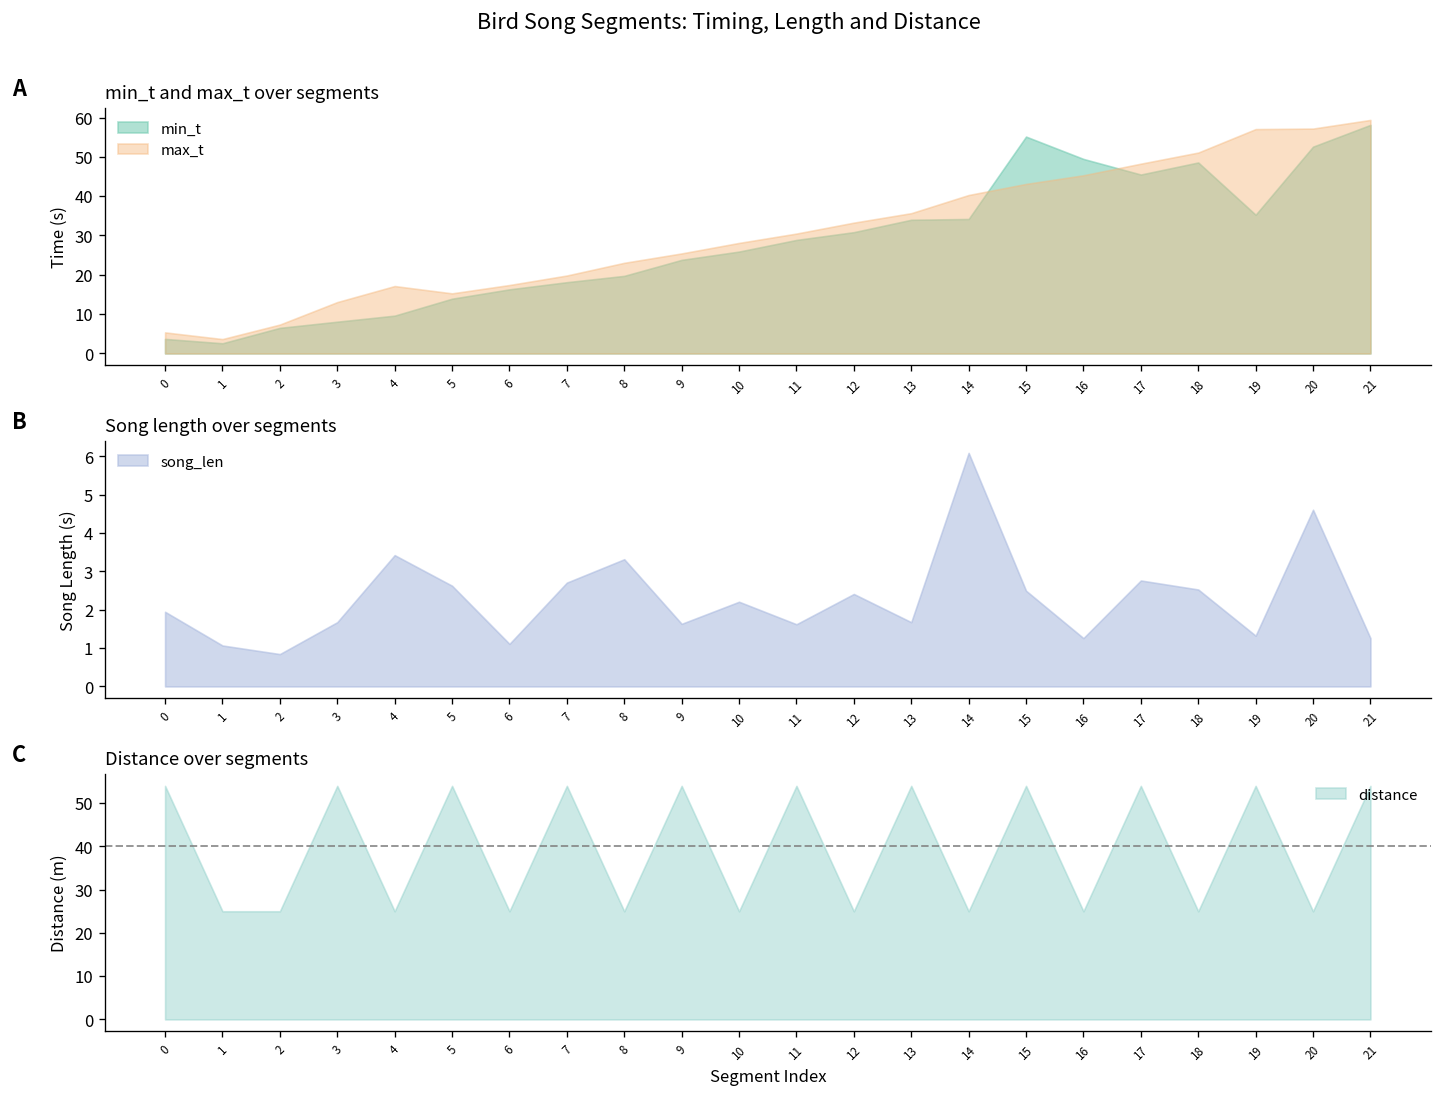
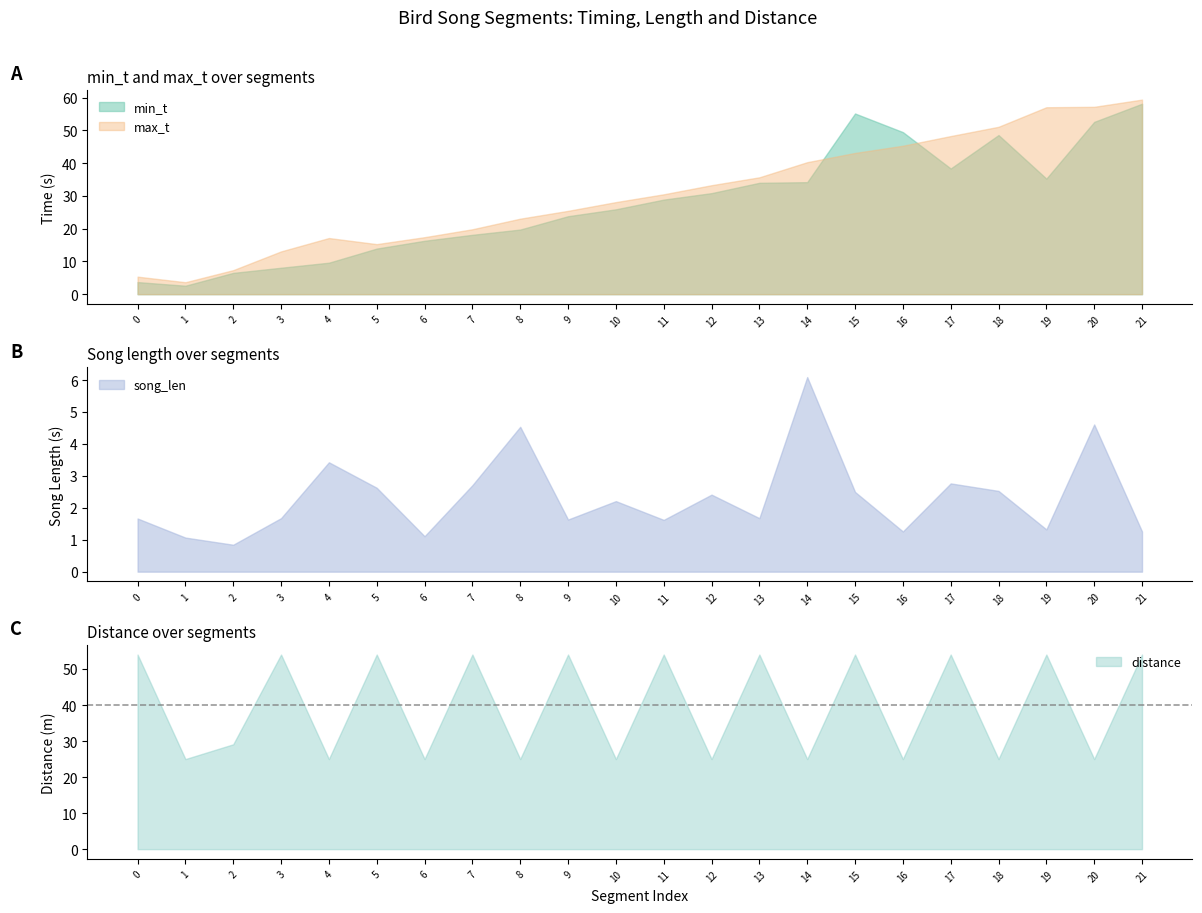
  {
    "min_t and max_t over segments": {
      "min_t": {
        "0": 4,
        "1": 3,
        "2": 7,
        "3": 8,
        "4": 10,
        "5": 14,
        "6": 16,
        "7": 18,
        "8": 20,
        "9": 24,
        "10": 26,
        "11": 29,
        "12": 31,
        "13": 34,
        "14": 34,
        "15": 55,
        "16": 49,
-       "17": 46,
+       "17": 38,
        "18": 49,
        "19": 35,
        "20": 53,
        "21": 58
      },
      "max_t": {
        "0": 5,
        "1": 4,
        "2": 7,
        "3": 13,
        "4": 17,
        "5": 15,
        "6": 17,
        "7": 20,
        "8": 23,
        "9": 25,
        "10": 28,
        "11": 30,
        "12": 33,
        "13": 36,
        "14": 40,
        "15": 43,
        "16": 45,
        "17": 48,
        "18": 51,
        "19": 57,
        "20": 57,
        "21": 59
      }
    },
    "Song length over segments": {
-     "0": 1.9,
+     "0": 1.7,
      "1": 1.1,
      "2": 0.8,
      "3": 1.7,
      "4": 3.4,
      "5": 2.6,
      "6": 1.1,
      "7": 2.7,
-     "8": 3.3,
+     "8": 4.5,
      "9": 1.6,
      "10": 2.2,
      "11": 1.6,
      "12": 2.4,
      "13": 1.7,
      "14": 6.1,
      "15": 2.5,
      "16": 1.3,
      "17": 2.8,
      "18": 2.5,
      "19": 1.3,
      "20": 4.6,
      "21": 1.3
    },
    "Distance over segments": {
      "0": 54,
      "1": 25,
-     "2": 25,
+     "2": 29,
      "3": 54,
      "4": 25,
      "5": 54,
      "6": 25,
      "7": 54,
      "8": 25,
      "9": 54,
      "10": 25,
      "11": 54,
      "12": 25,
      "13": 54,
      "14": 25,
      "15": 54,
      "16": 25,
      "17": 54,
      "18": 25,
      "19": 54,
      "20": 25,
      "21": 54
    }
  }
